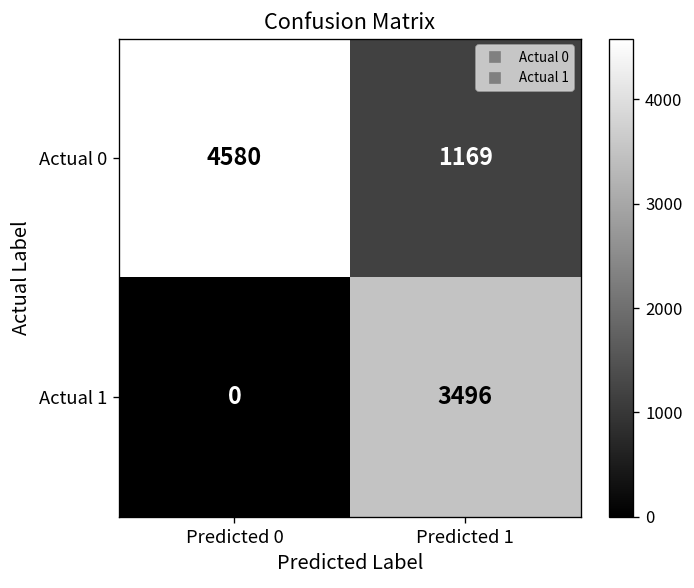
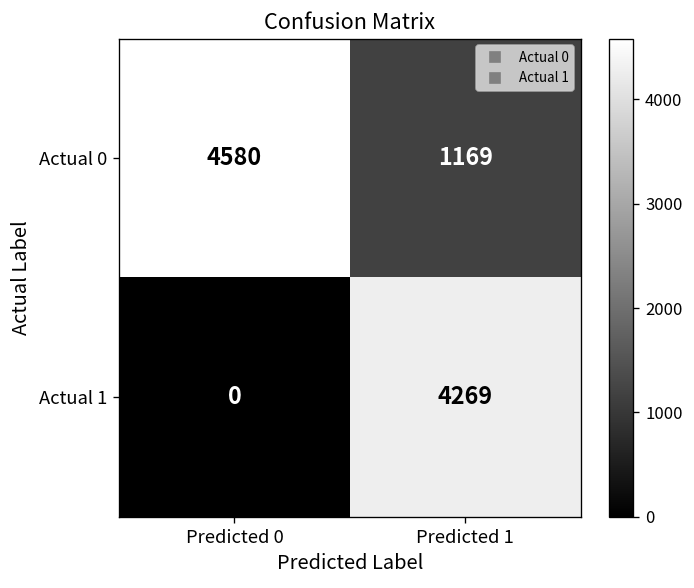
  {
    "Actual 0": {
      "Predicted 0": 4580,
      "Predicted 1": 1169
    },
    "Actual 1": {
      "Predicted 0": 0,
-     "Predicted 1": 3496
+     "Predicted 1": 4269
    }
  }
